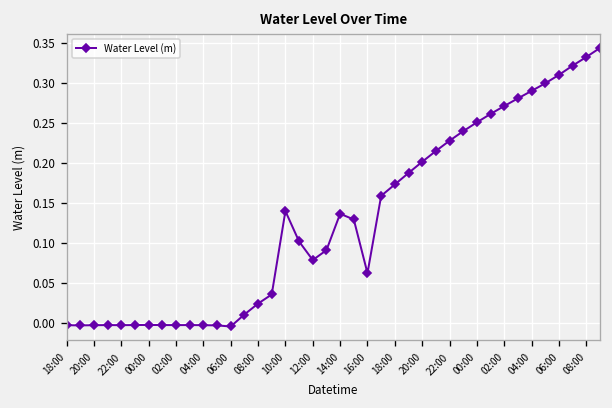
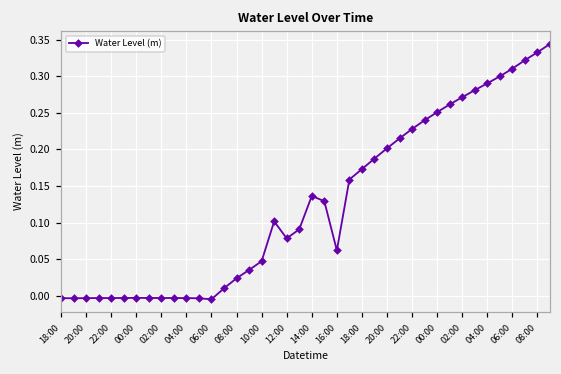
  {
-   "10:00": 0.14,
+   "10:00": 0.05,
    "12:00": 0.08,
    "14:00": 0.14,
    "16:00": 0.06
  }
